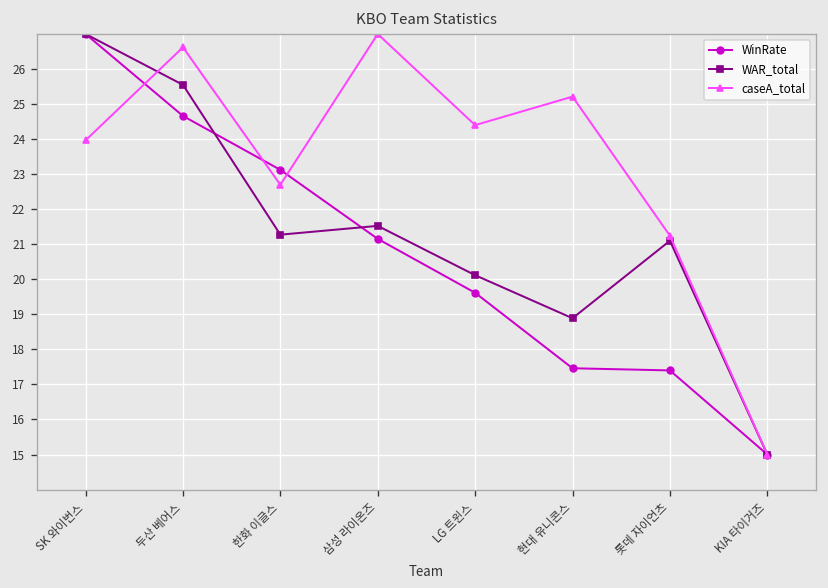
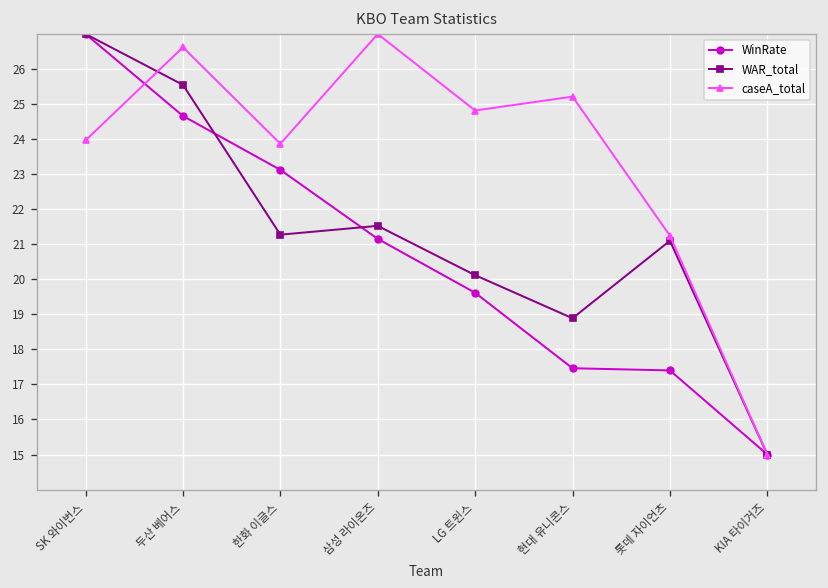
  {
    "WinRate": {
      "두산 베어스": 24.7,
      "한화 이글스": 23.1,
      "삼성 라이온즈": 21.2,
      "LG 트윈스": 19.6,
      "현대 유니콘스": 17.5,
      "롯데 자이언츠": 17.4
    },
    "WAR_total": {
      "두산 베어스": 25.5,
      "한화 이글스": 21.3,
      "삼성 라이온즈": 21.5,
      "LG 트윈스": 20.1,
      "현대 유니콘스": 18.9,
      "롯데 자이언츠": 21.1
    },
    "caseA_total": {
      "SK 와이번스": 24.0,
      "두산 베어스": 26.6,
-     "한화 이글스": 22.7,
+     "한화 이글스": 23.9,
      "삼성 라이온즈": 27.0,
-     "LG 트윈스": 24.4,
+     "LG 트윈스": 24.8,
      "현대 유니콘스": 25.2,
      "롯데 자이언츠": 21.2
    }
  }
